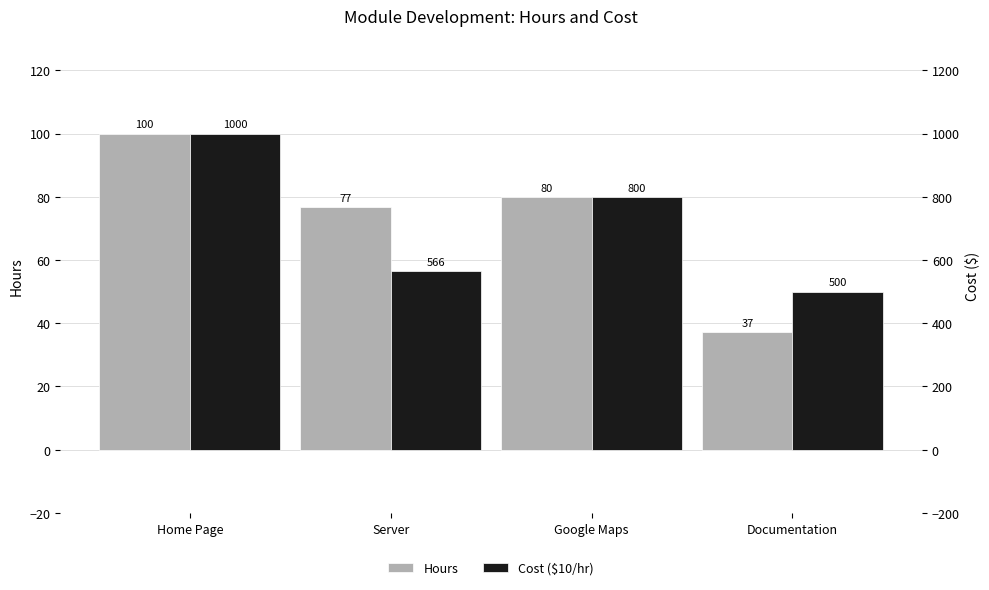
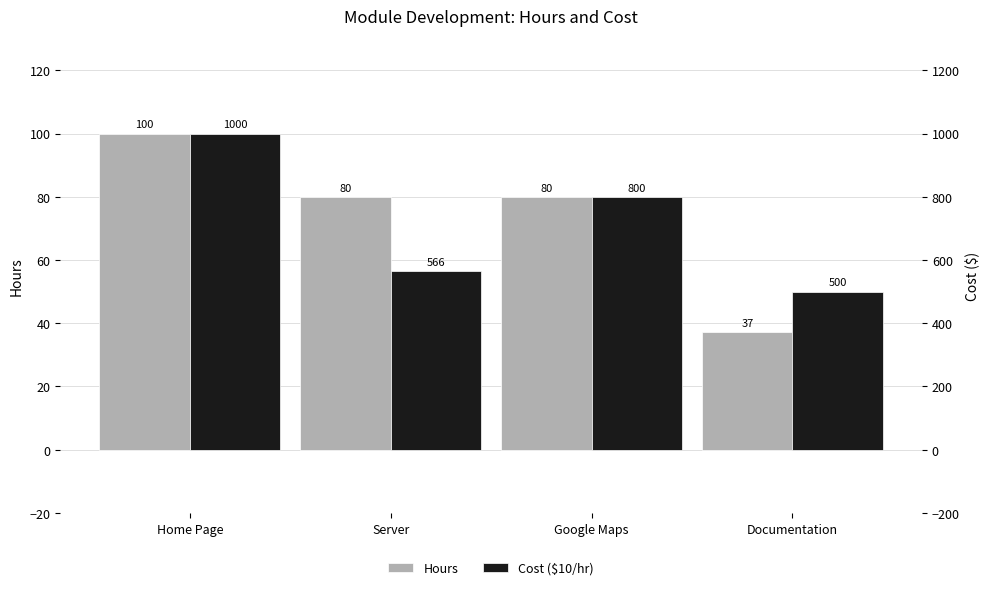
  {
    "Hours": {
      "Home Page": 100,
-     "Server": 77,
+     "Server": 80,
      "Google Maps": 80,
      "Documentation": 37
    },
    "Cost ($10/hr)": {
      "Home Page": 1000,
      "Server": 566,
      "Google Maps": 800,
      "Documentation": 500
    }
  }
